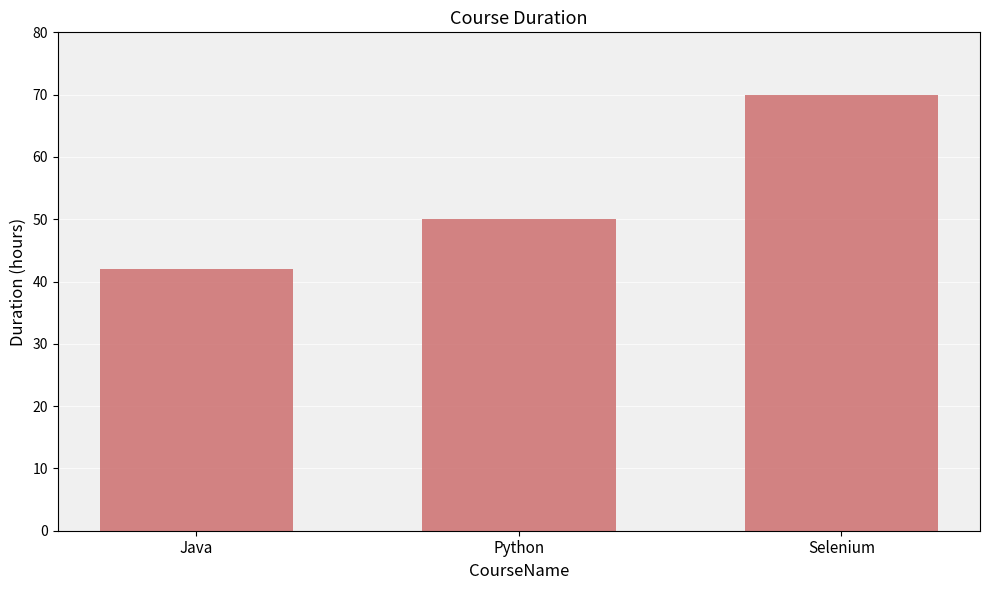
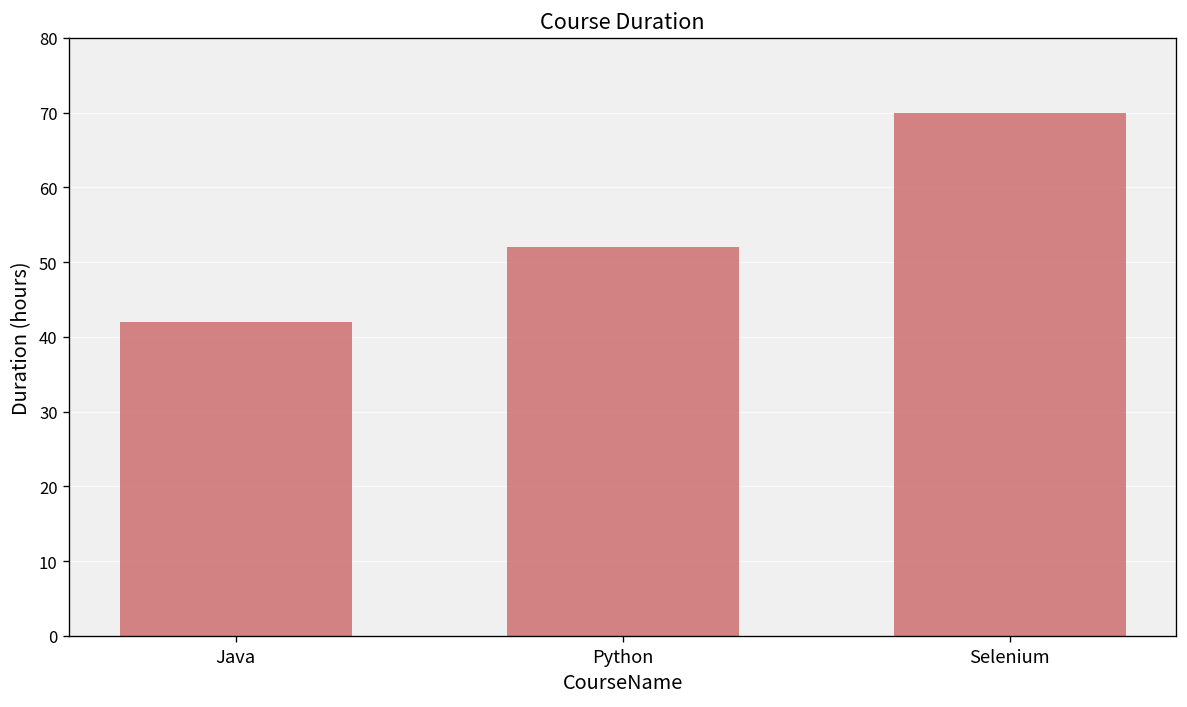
  {
    "Java": 42,
-   "Python": 50,
+   "Python": 52,
    "Selenium": 70
  }
